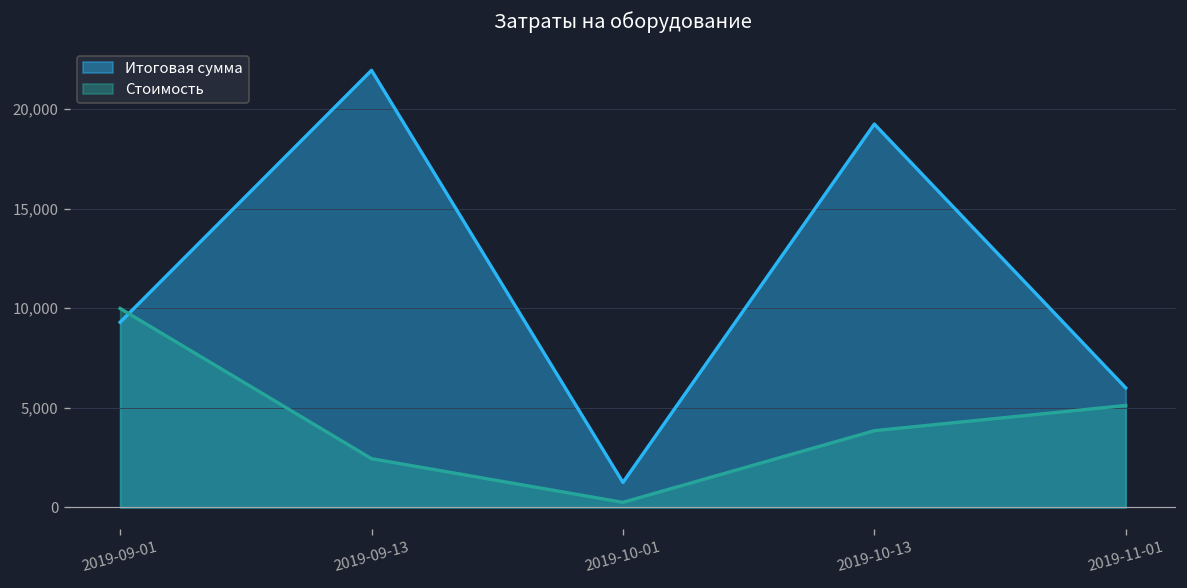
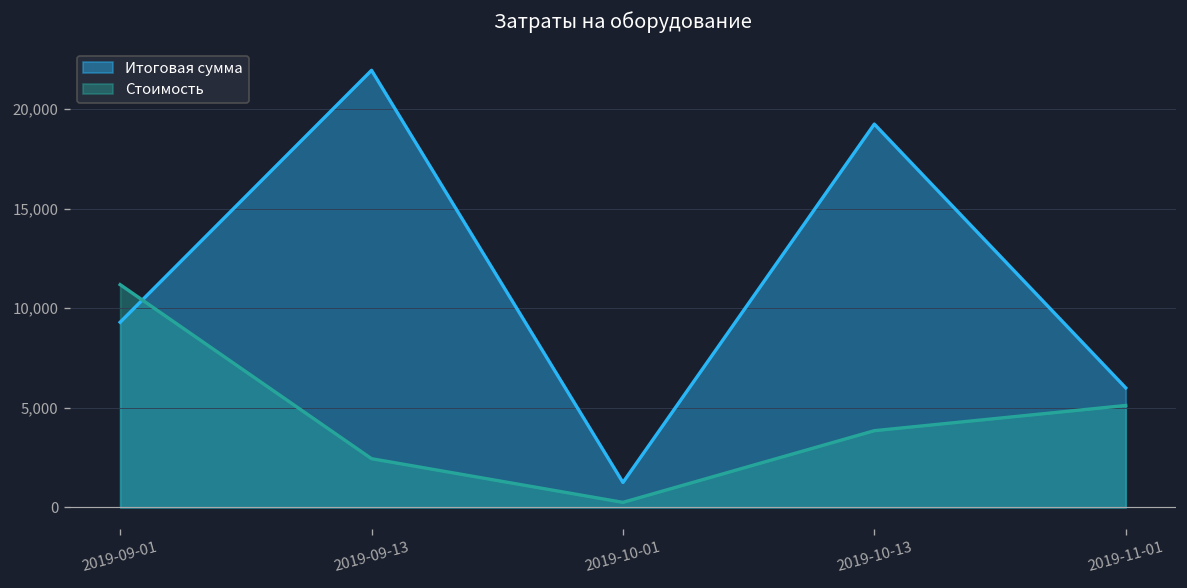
  {
    "Итоговая сумма": {
      "2019-09-01": "9,300",
      "2019-09-13": "22,000",
      "2019-10-01": "1,300",
      "2019-10-13": "19,300",
      "2019-11-01": "6,000"
    },
    "Стоимость": {
-     "2019-09-01": "10,000",
+     "2019-09-01": "11,200",
      "2019-09-13": "2,400",
      "2019-10-01": "300",
      "2019-10-13": "3,900",
      "2019-11-01": "5,100"
    }
  }
